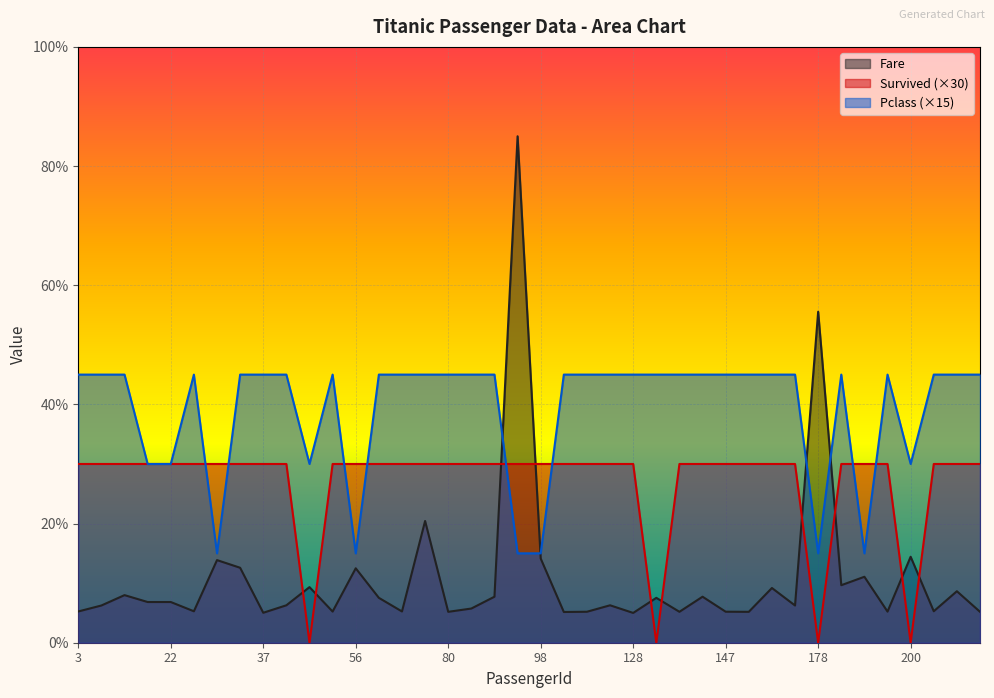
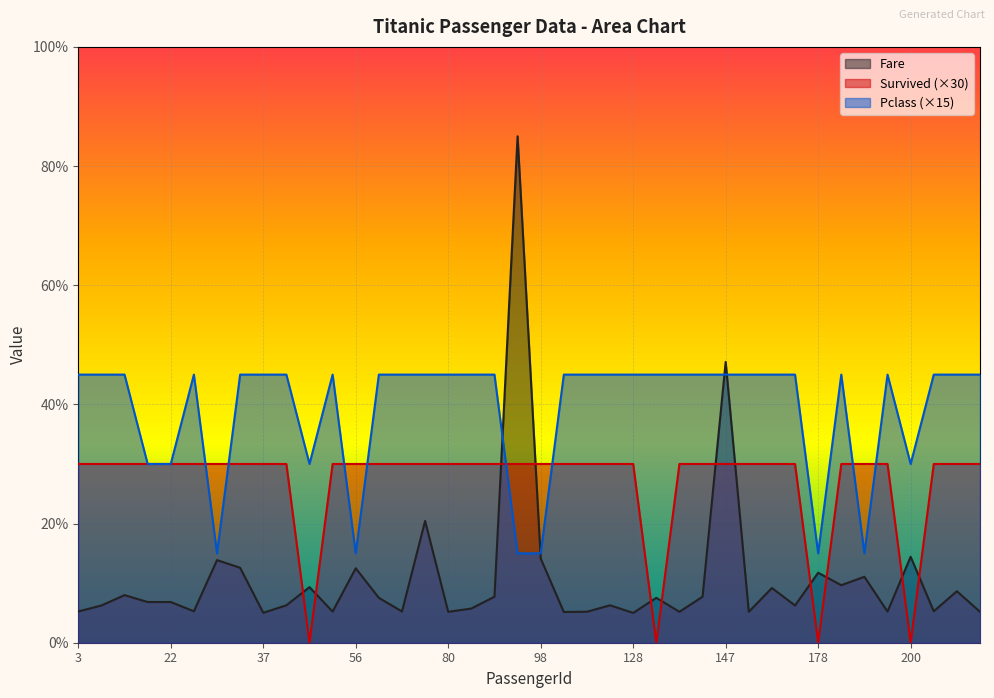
  {
    "Fare": {
      "56": "12%",
      "80": "5%",
      "98": "14%",
      "128": "5%",
-     "147": "5%",
-     "178": "56%",
+     "147": "47%",
+     "178": "12%",
      "200": "14%"
    },
    "Survived (×30)": {
      "56": "30%",
      "80": "30%",
      "98": "30%",
      "128": "30%",
      "147": "30%",
      "178": "0%",
      "200": "0%"
    },
    "Pclass (×15)": {
      "56": "15%",
      "80": "45%",
      "98": "15%",
      "128": "45%",
      "147": "45%",
      "178": "15%",
      "200": "30%"
    }
  }
